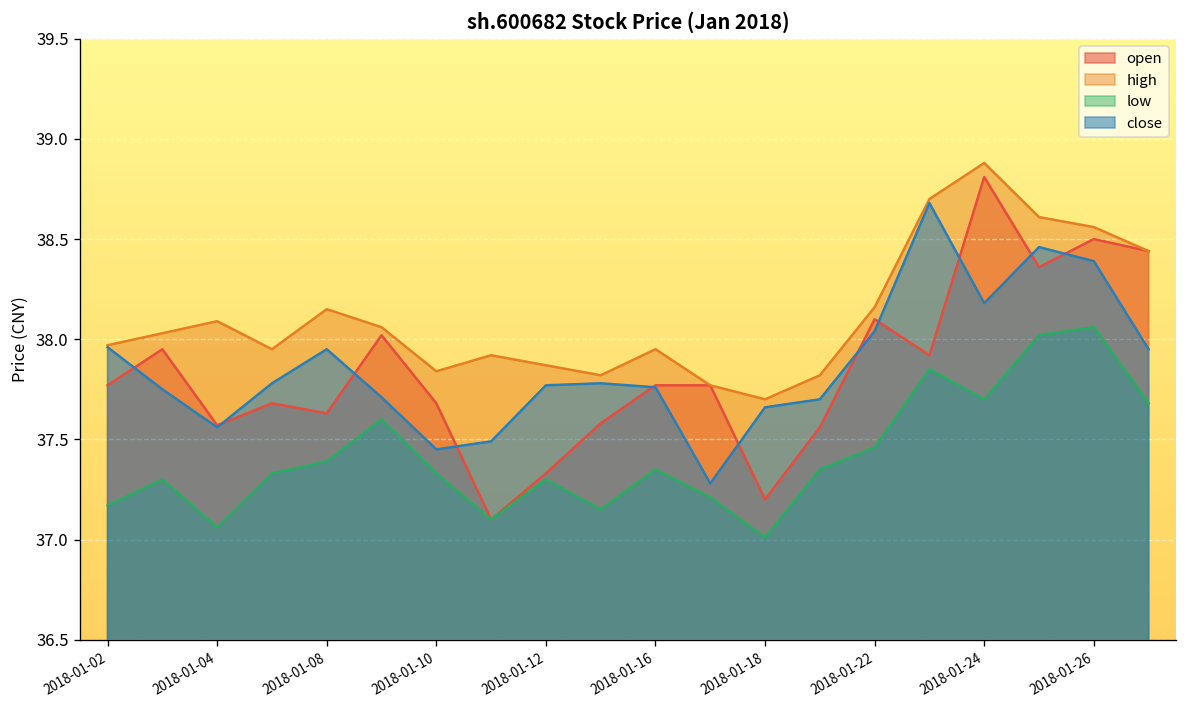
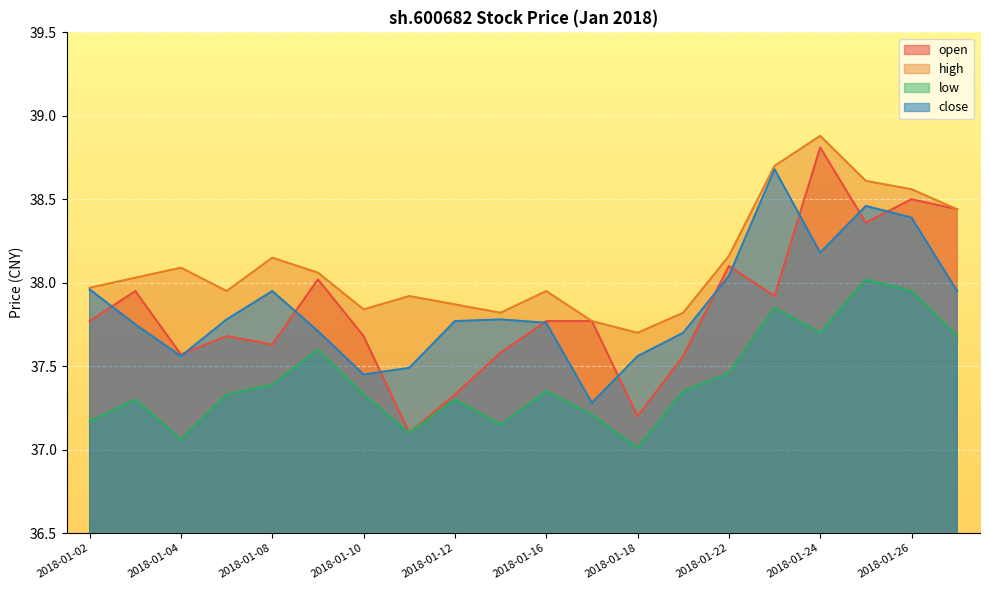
  {
    "low": {
      "2018-01-02": 37.17,
      "2018-01-04": 37.06,
      "2018-01-08": 37.39,
      "2018-01-10": 37.33,
      "2018-01-12": 37.30,
      "2018-01-16": 37.35,
      "2018-01-18": 37.01,
      "2018-01-22": 37.46,
      "2018-01-24": 37.70,
-     "2018-01-26": 38.06
+     "2018-01-26": 37.95
    },
    "close": {
      "2018-01-08": 37.95,
      "2018-01-10": 37.45,
      "2018-01-12": 37.77,
-     "2018-01-18": 37.66,
+     "2018-01-18": 37.56,
      "2018-01-22": 38.04,
      "2018-01-24": 38.18,
      "2018-01-26": 38.39
    }
  }
